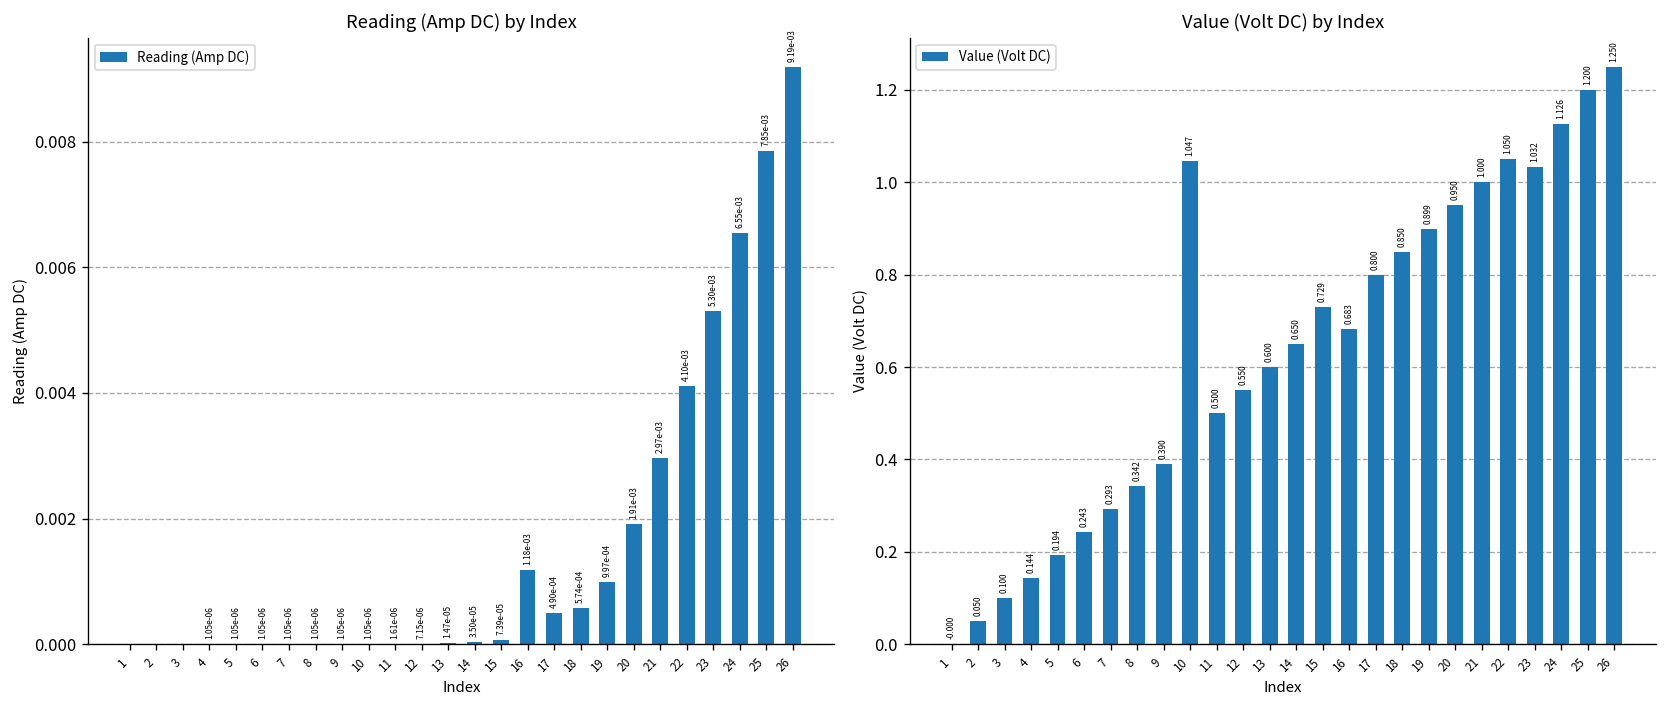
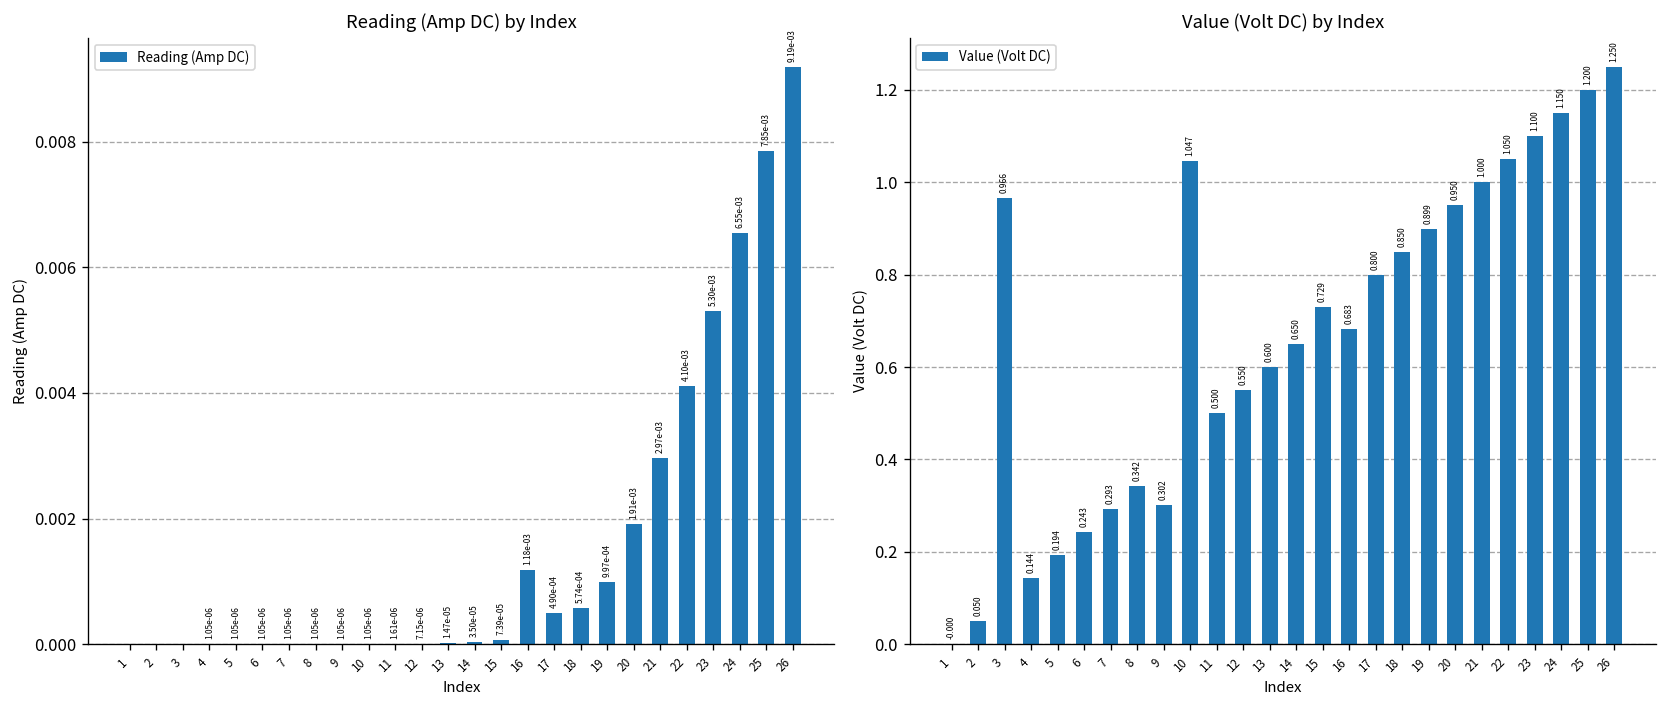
  {
    "Reading (Amp DC) by Index": {
      "4": "1.05e-06",
      "5": "1.05e-06",
      "6": "1.05e-06",
      "7": "1.05e-06",
      "8": "1.05e-06",
      "9": "1.05e-06",
      "10": "1.05e-06",
      "11": "1.61e-06",
      "12": "7.15e-06",
      "13": "1.47e-05",
      "14": "3.50e-05",
      "15": "7.39e-05",
      "16": "1.18e-03",
      "17": "4.90e-04",
      "18": "5.74e-04",
      "19": "9.97e-04",
      "20": "1.91e-03",
      "21": "2.97e-03",
      "22": "4.10e-03",
      "23": "5.30e-03",
      "24": "6.55e-03",
      "25": "7.85e-03",
      "26": "9.19e-03"
    },
    "Value (Volt DC) by Index": {
      "1": "-0.000",
      "2": "0.050",
-     "3": "0.100",
+     "3": "0.966",
      "4": "0.144",
      "5": "0.194",
      "6": "0.243",
      "7": "0.293",
      "8": "0.342",
-     "9": "0.390",
+     "9": "0.302",
      "10": "1.047",
      "11": "0.500",
      "12": "0.550",
      "13": "0.600",
      "14": "0.650",
      "15": "0.729",
      "16": "0.683",
      "17": "0.800",
      "18": "0.850",
      "19": "0.899",
      "20": "0.950",
      "21": "1.000",
      "22": "1.050",
-     "23": "1.032",
-     "24": "1.126",
+     "23": "1.100",
+     "24": "1.150",
      "25": "1.200",
      "26": "1.250"
    }
  }
